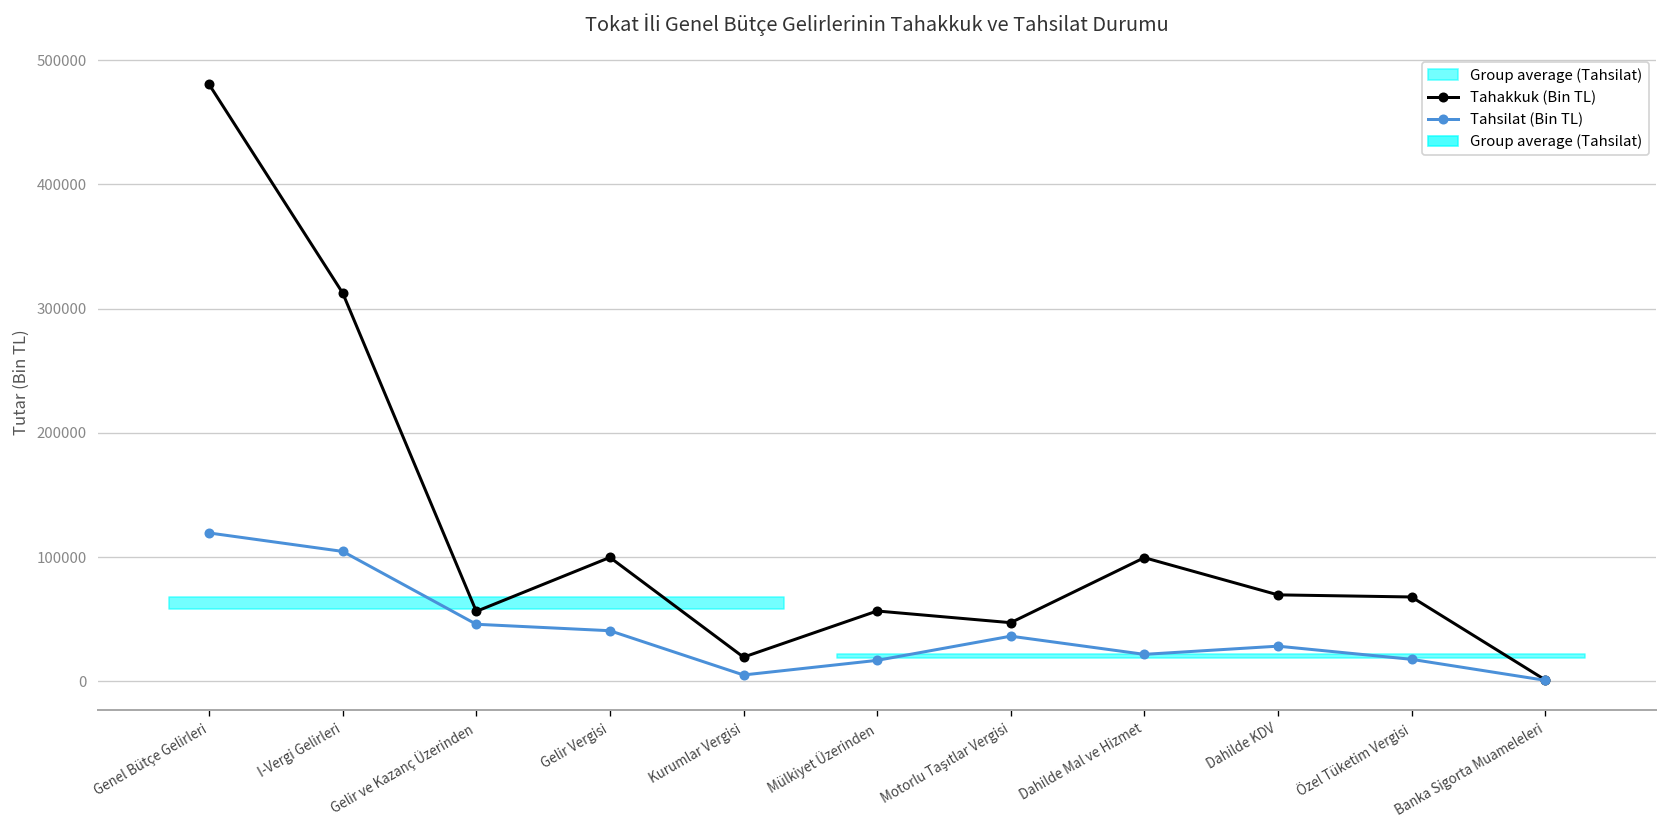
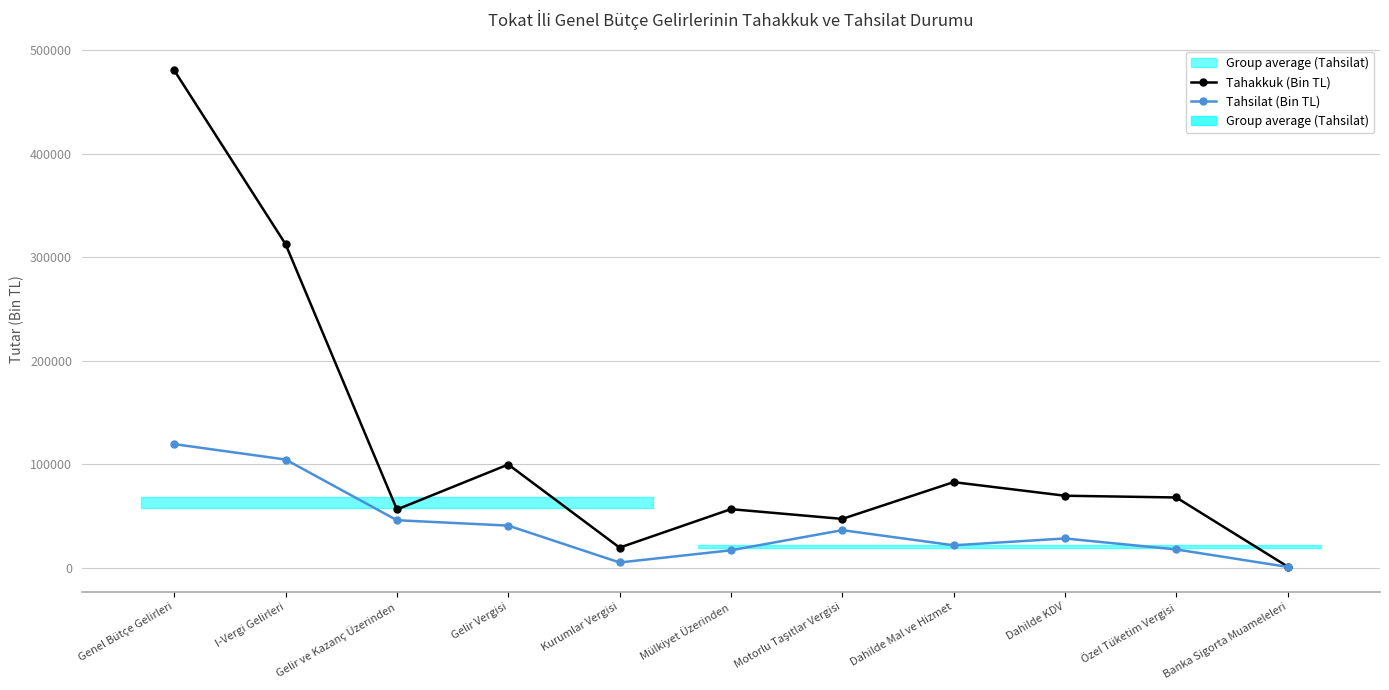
  {
    "Tahakkuk (Bin TL)": {
      "Genel Bütçe Gelirleri": 480000,
      "I-Vergi Gelirleri": 313000,
      "Gelir ve Kazanç Üzerinden": 56000,
      "Gelir Vergisi": 100000,
      "Kurumlar Vergisi": 20000,
      "Mülkiyet Üzerinden": 57000,
      "Motorlu Taşıtlar Vergisi": 47000,
-     "Dahilde Mal ve Hizmet": 100000,
+     "Dahilde Mal ve Hizmet": 83000,
      "Dahilde KDV": 70000,
      "Özel Tüketim Vergisi": 68000
    },
    "Tahsilat (Bin TL)": {
      "Genel Bütçe Gelirleri": 119000,
      "I-Vergi Gelirleri": 105000,
      "Gelir ve Kazanç Üzerinden": 46000,
      "Gelir Vergisi": 41000,
      "Kurumlar Vergisi": 5000,
      "Mülkiyet Üzerinden": 17000,
      "Motorlu Taşıtlar Vergisi": 36000,
      "Dahilde Mal ve Hizmet": 22000,
      "Dahilde KDV": 28000,
      "Özel Tüketim Vergisi": 18000
    }
  }
